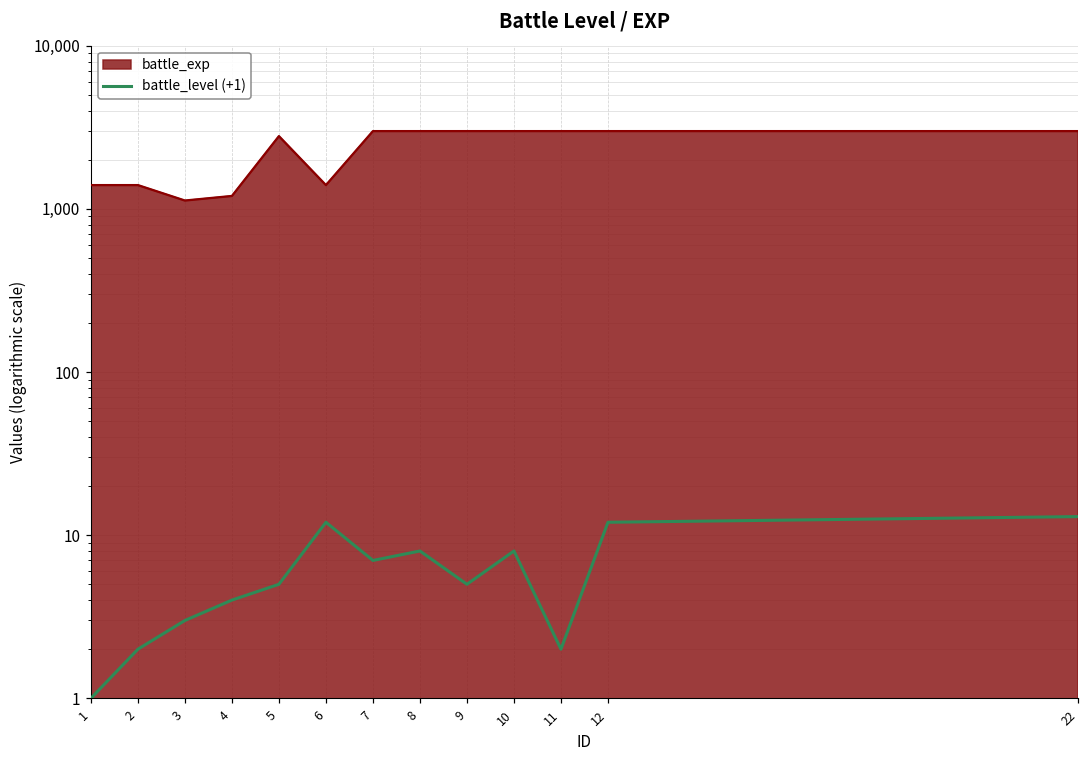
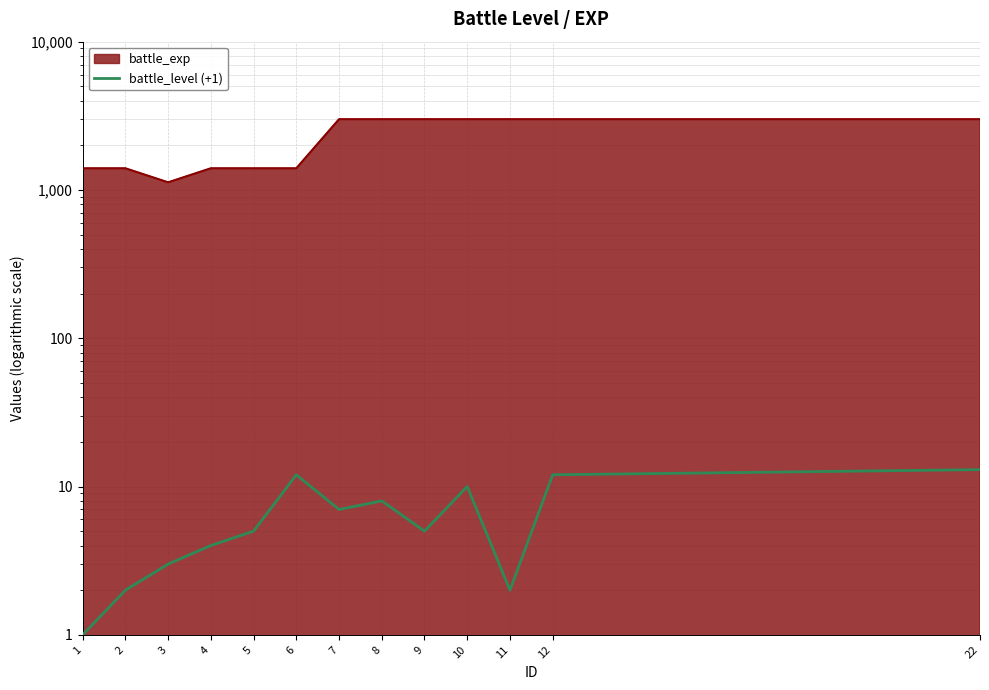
  {
    "battle_exp": {
      "1": "1,400",
      "2": "1,400",
      "3": "1,100",
-     "4": "1,200",
-     "5": "2,800",
+     "4": "1,400",
+     "5": "1,400",
      "6": "1,400",
      "7": "3,000",
      "8": "3,000",
      "9": "3,000",
      "10": "3,000",
      "11": "3,000",
      "12": "3,000",
      "22": "3,000"
    },
    "battle_level (+1)": {
      "1": "1",
      "2": "2",
      "3": "3",
      "4": "4",
      "5": "5",
      "6": "12",
      "7": "7",
      "8": "8",
      "9": "5",
-     "10": "8",
+     "10": "10",
      "11": "2",
      "12": "12",
      "22": "13"
    }
  }
